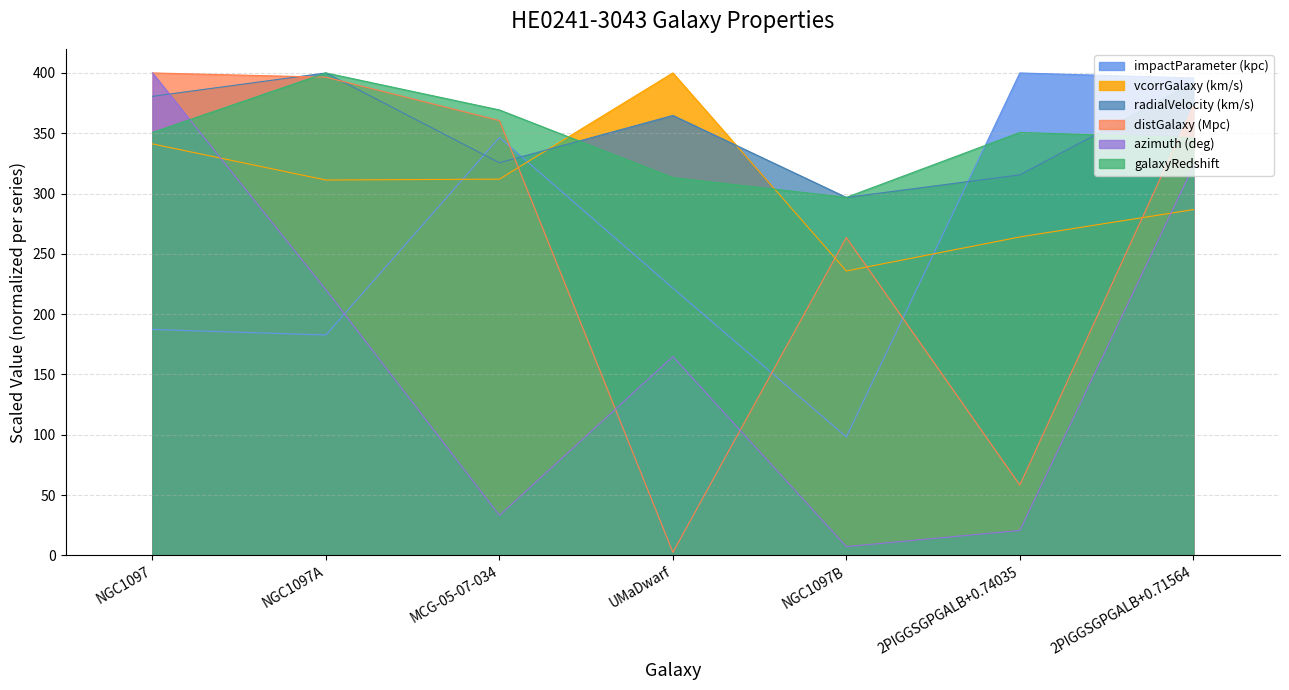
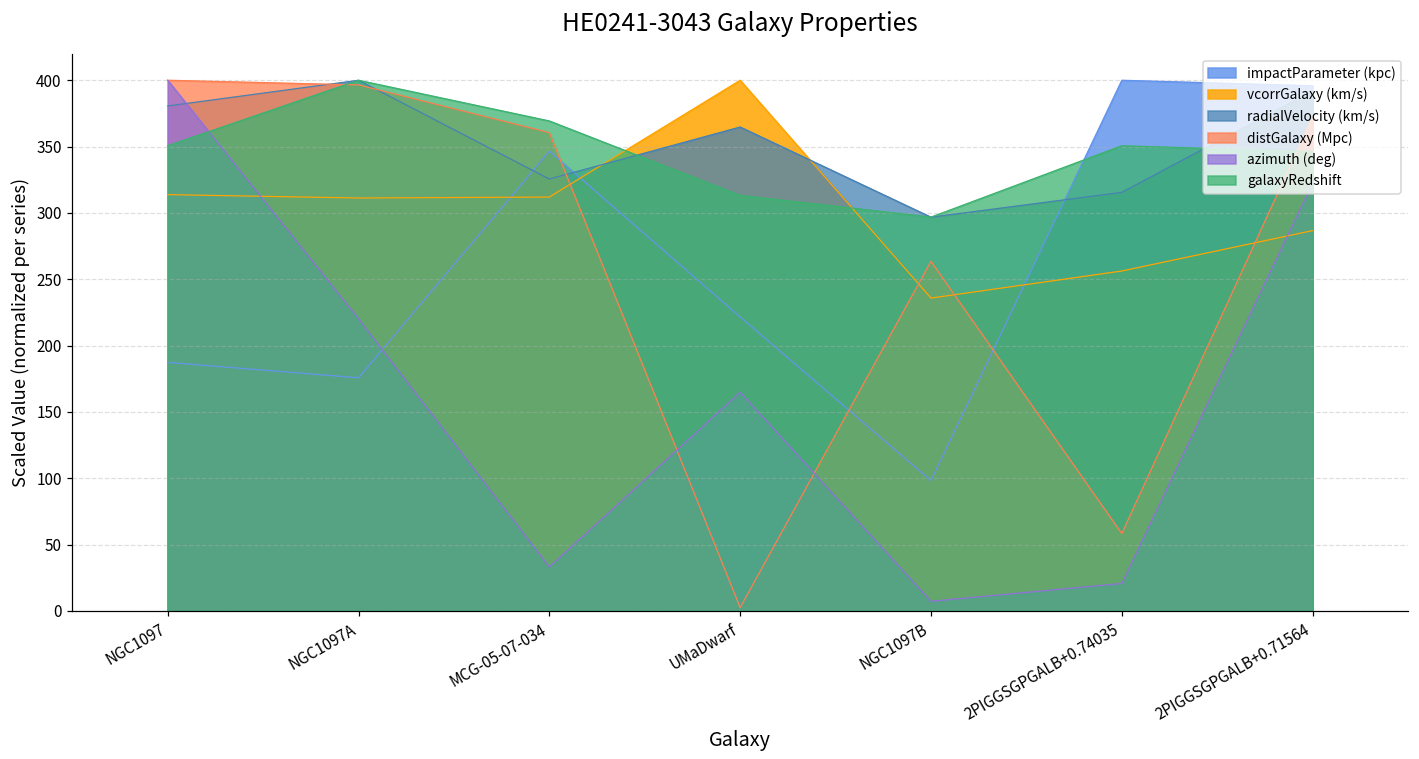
  {
    "impactParameter (kpc)": {
      "NGC1097": 187,
-     "NGC1097A": 183,
+     "NGC1097A": 176,
      "MCG-05-07-034": 347,
      "UMaDwarf": 222,
      "NGC1097B": 98,
      "2PIGGSGPGALB+0.74035": 400
    },
    "vcorrGalaxy (km/s)": {
-     "NGC1097": 341,
+     "NGC1097": 314,
      "NGC1097A": 311,
      "MCG-05-07-034": 312,
      "UMaDwarf": 400,
      "NGC1097B": 236,
-     "2PIGGSGPGALB+0.74035": 264,
+     "2PIGGSGPGALB+0.74035": 256,
      "2PIGGSGPGALB+0.71564": 287
    },
    "radialVelocity (km/s)": {
      "NGC1097": 381,
      "MCG-05-07-034": 326,
      "UMaDwarf": 365,
      "2PIGGSGPGALB+0.74035": 315
    },
    "distGalaxy (Mpc)": {
      "NGC1097A": 397,
      "MCG-05-07-034": 361,
      "UMaDwarf": 3,
      "NGC1097B": 264,
      "2PIGGSGPGALB+0.74035": 58
    },
    "azimuth (deg)": {
      "NGC1097A": 220,
      "MCG-05-07-034": 33,
      "UMaDwarf": 165,
      "NGC1097B": 7,
      "2PIGGSGPGALB+0.74035": 21
    },
    "galaxyRedshift": {
      "NGC1097": 351,
      "MCG-05-07-034": 369,
      "UMaDwarf": 313,
      "2PIGGSGPGALB+0.74035": 351
    }
  }
